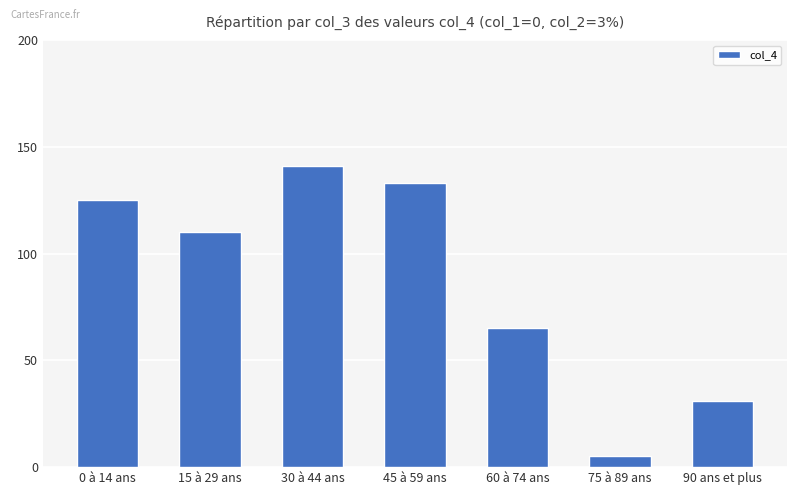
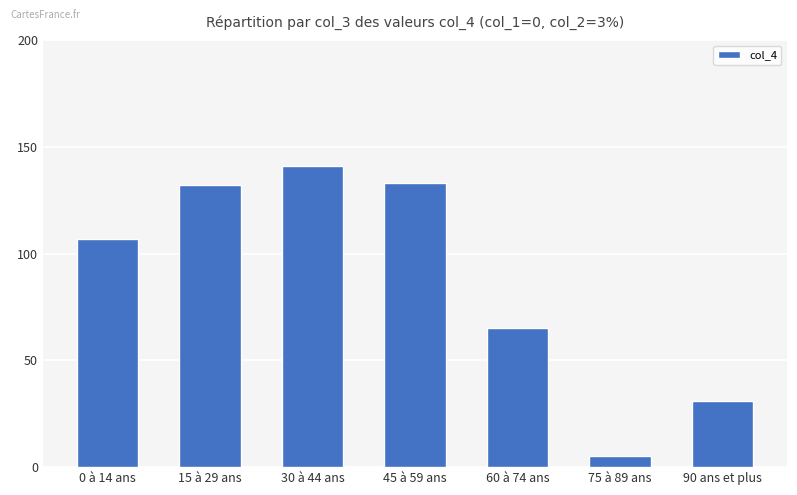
  {
-   "0 à 14 ans": 125,
-   "15 à 29 ans": 110,
+   "0 à 14 ans": 107,
+   "15 à 29 ans": 132,
    "30 à 44 ans": 141,
    "45 à 59 ans": 133,
    "60 à 74 ans": 65,
    "75 à 89 ans": 5,
    "90 ans et plus": 31
  }
